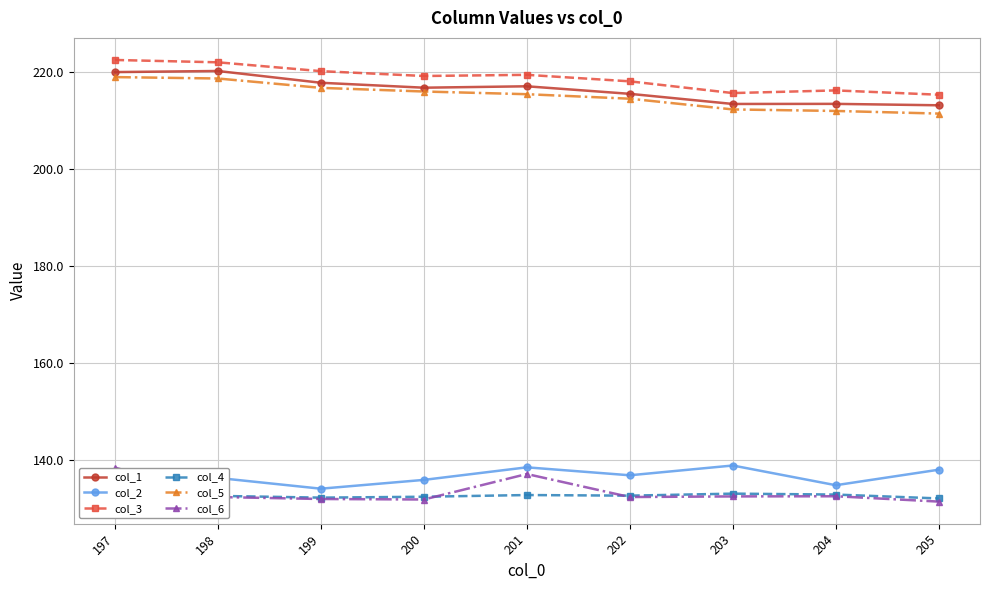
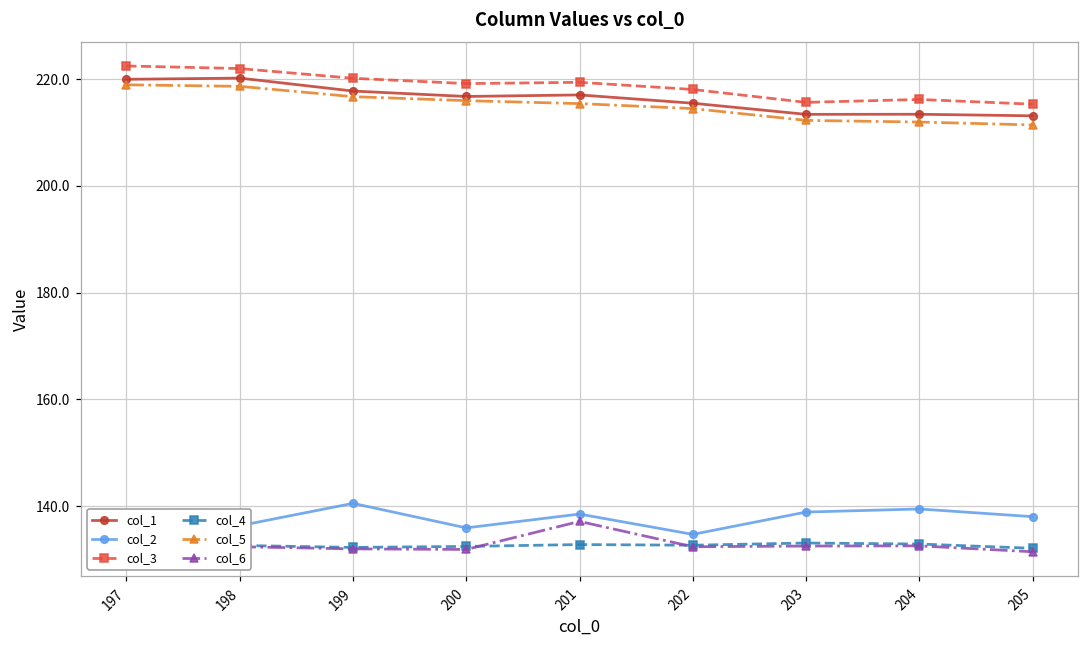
  {
    "col_2": {
-     "199": 134,
+     "199": 141,
      "200": 136,
      "201": 138,
-     "202": 137,
+     "202": 135,
      "203": 139,
-     "204": 135,
+     "204": 139,
      "205": 138
    },
    "col_4": {
      "200": 132,
      "201": 133,
      "203": 133,
      "205": 132
    },
    "col_6": {
      "197": 138,
      "200": 132,
      "201": 137,
      "203": 132,
      "205": 131
    }
  }
